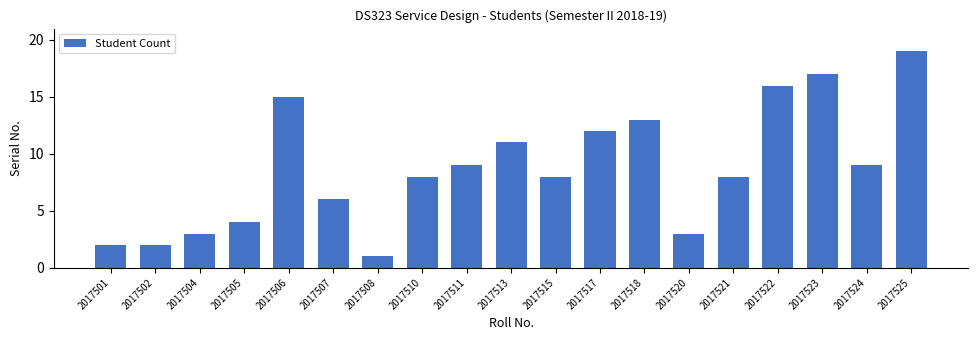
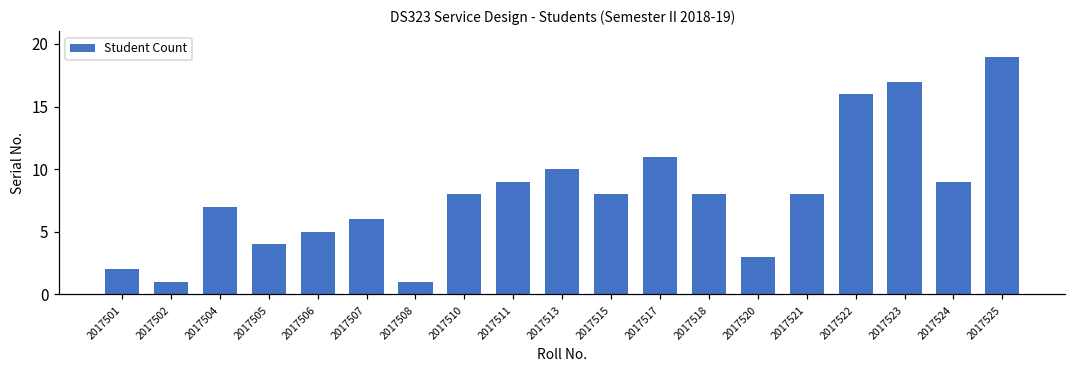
  {
    "2017501": 2,
-   "2017502": 2,
-   "2017504": 3,
+   "2017502": 1,
+   "2017504": 7,
    "2017505": 4,
-   "2017506": 15,
+   "2017506": 5,
    "2017507": 6,
    "2017508": 1,
    "2017510": 8,
    "2017511": 9,
-   "2017513": 11,
+   "2017513": 10,
    "2017515": 8,
-   "2017517": 12,
-   "2017518": 13,
+   "2017517": 11,
+   "2017518": 8,
    "2017520": 3,
    "2017521": 8,
    "2017522": 16,
    "2017523": 17,
    "2017524": 9,
    "2017525": 19
  }
